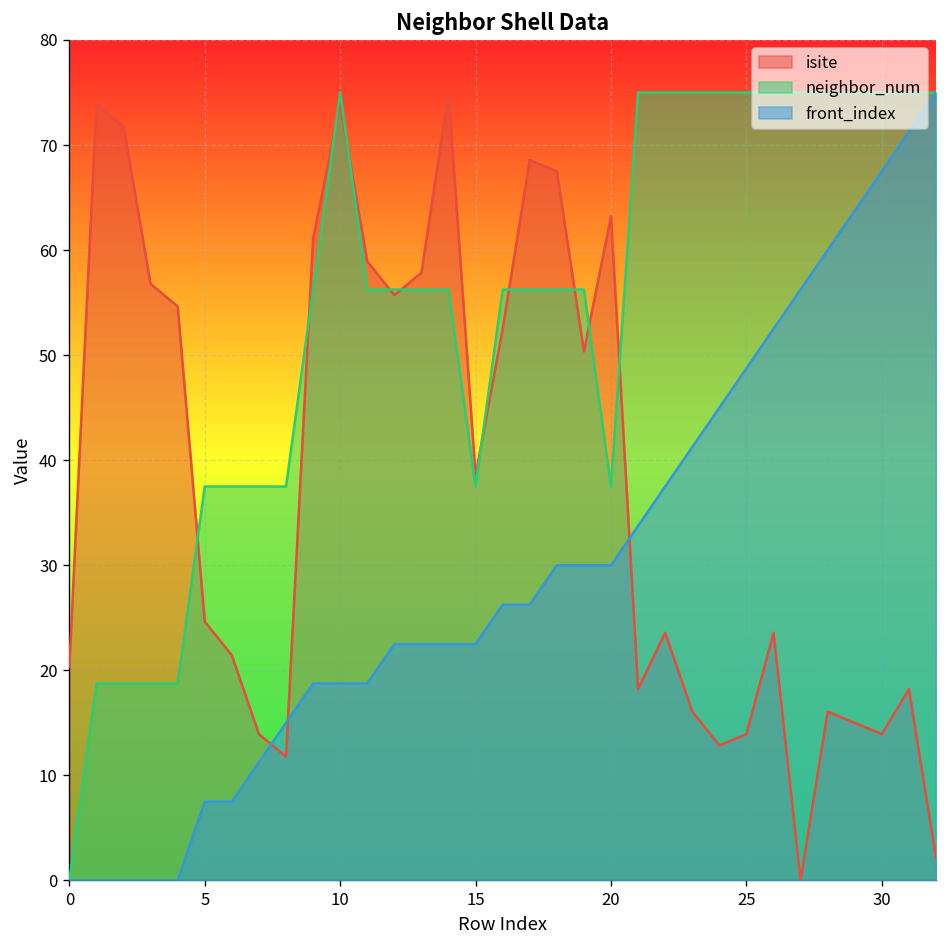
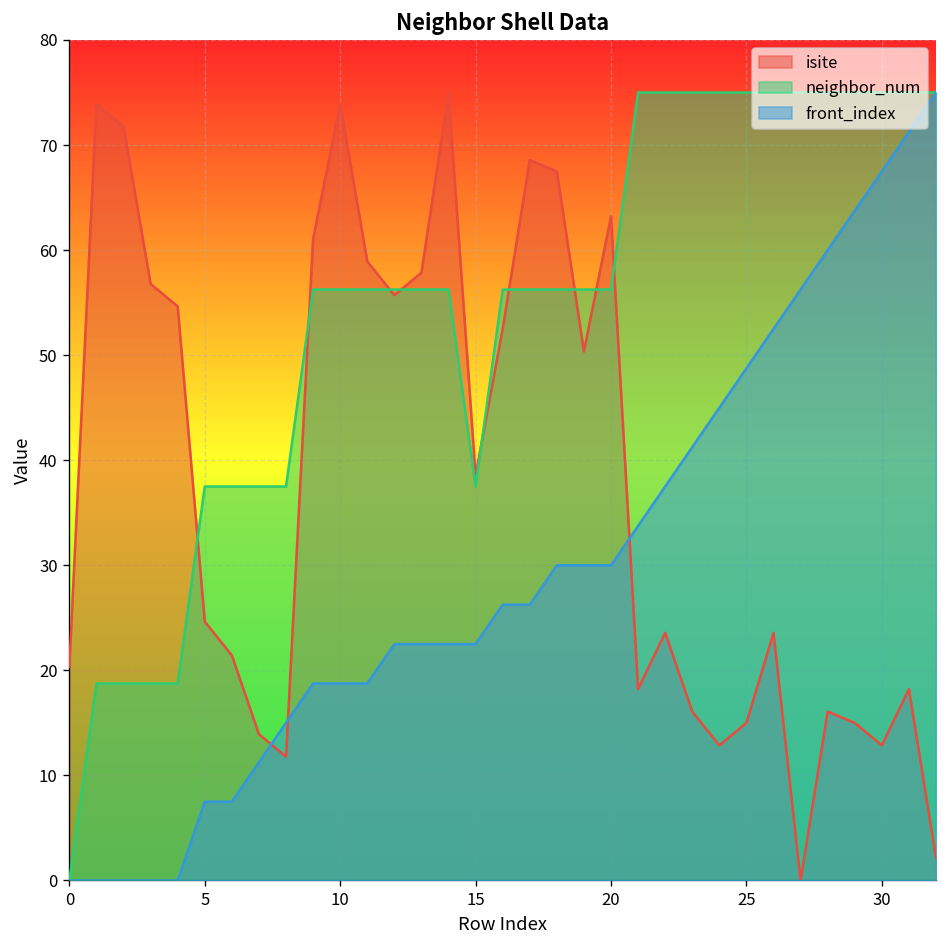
  {
    "isite": {
      "0": 20,
      "5": 25,
      "10": 74,
      "15": 39,
      "20": 63,
-     "25": 14,
-     "30": 14
+     "25": 15,
+     "30": 13
    },
    "neighbor_num": {
      "5": 38,
-     "10": 75,
+     "10": 56,
      "15": 38,
-     "20": 38,
+     "20": 56,
      "25": 75
    },
    "front_index": {
      "5": 8,
      "10": 19,
      "15": 23,
      "20": 30,
      "25": 49,
      "30": 68
    }
  }
